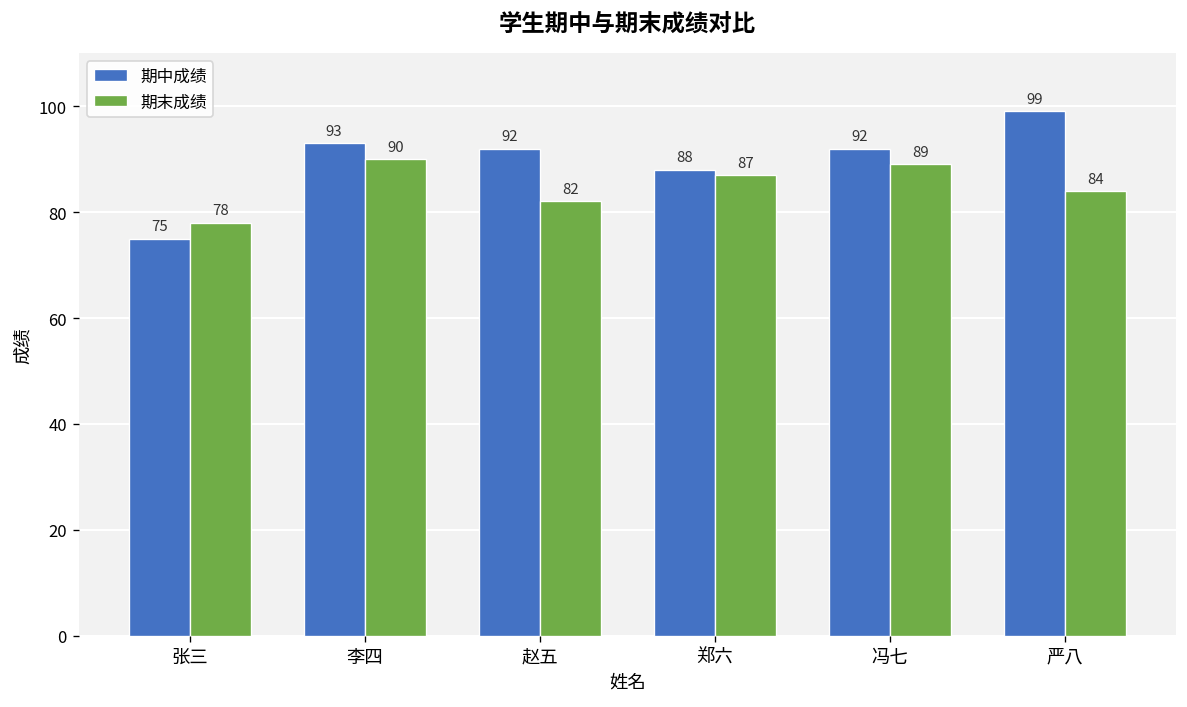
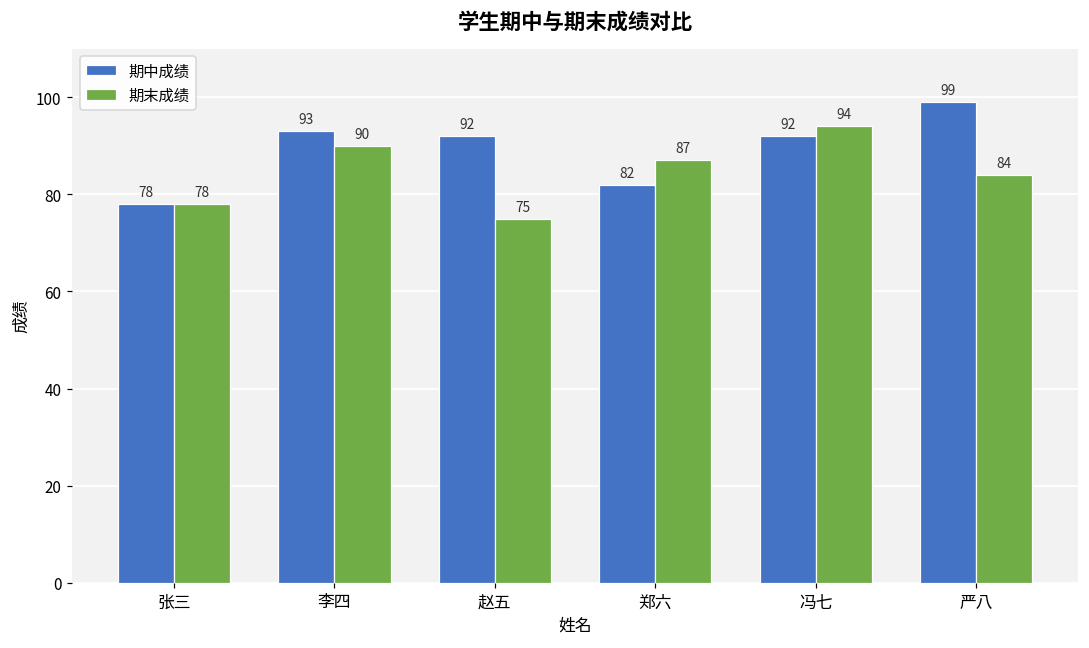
  {
    "期中成绩": {
-     "张三": 75,
+     "张三": 78,
      "李四": 93,
      "赵五": 92,
-     "郑六": 88,
+     "郑六": 82,
      "冯七": 92,
      "严八": 99
    },
    "期末成绩": {
      "张三": 78,
      "李四": 90,
-     "赵五": 82,
+     "赵五": 75,
      "郑六": 87,
-     "冯七": 89,
+     "冯七": 94,
      "严八": 84
    }
  }
